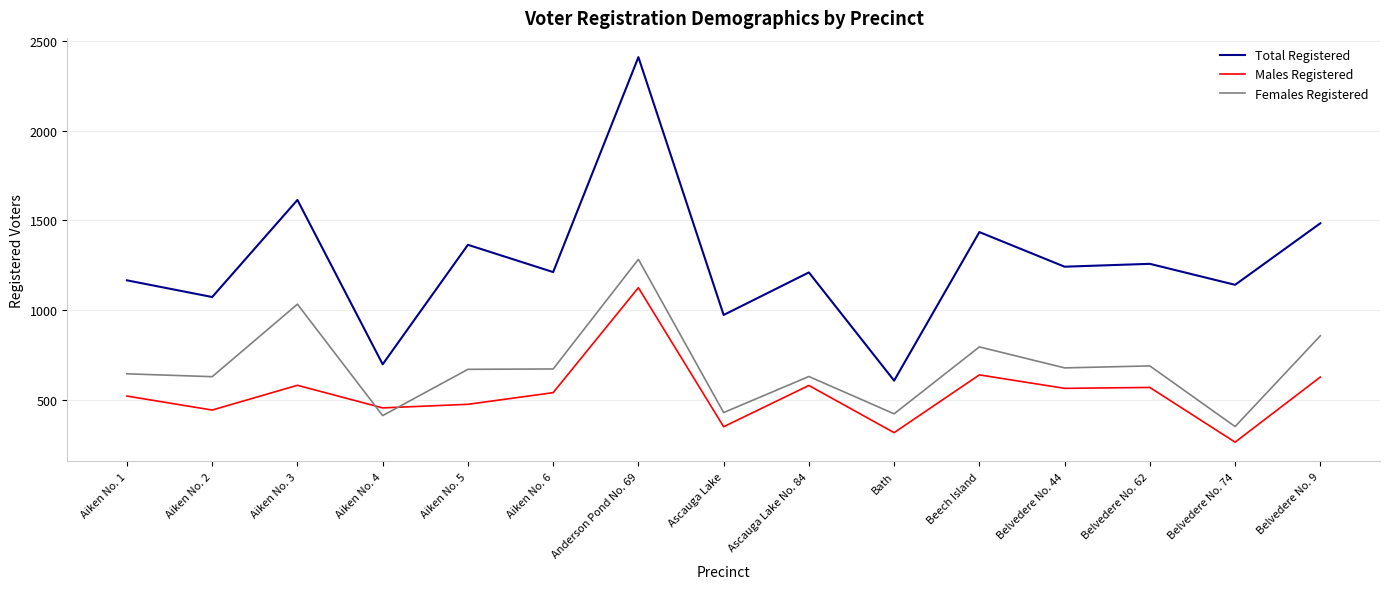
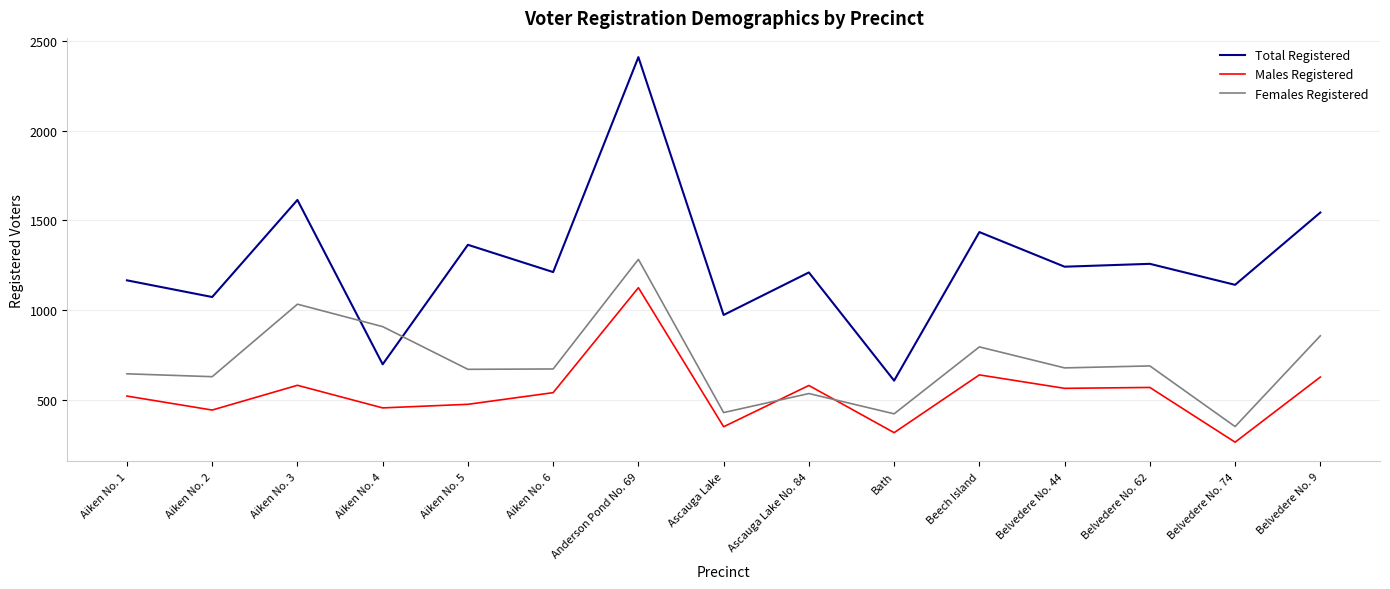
  {
    "Total Registered": {
      "Aiken No. 1": 1170,
      "Aiken No. 2": 1070,
      "Aiken No. 3": 1610,
      "Aiken No. 4": 700,
      "Aiken No. 5": 1360,
      "Aiken No. 6": 1210,
      "Anderson Pond No. 69": 2410,
      "Ascauga Lake": 970,
      "Ascauga Lake No. 84": 1210,
      "Bath": 610,
      "Beech Island": 1440,
      "Belvedere No. 44": 1240,
      "Belvedere No. 62": 1260,
      "Belvedere No. 74": 1140,
-     "Belvedere No. 9": 1480
+     "Belvedere No. 9": 1540
    },
    "Males Registered": {
      "Aiken No. 1": 520,
      "Aiken No. 2": 440,
      "Aiken No. 3": 580,
      "Aiken No. 4": 460,
      "Aiken No. 5": 480,
      "Aiken No. 6": 540,
      "Anderson Pond No. 69": 1130,
      "Ascauga Lake": 350,
      "Ascauga Lake No. 84": 580,
      "Bath": 320,
      "Beech Island": 640,
      "Belvedere No. 44": 560,
      "Belvedere No. 62": 570,
      "Belvedere No. 74": 260,
      "Belvedere No. 9": 630
    },
    "Females Registered": {
      "Aiken No. 1": 650,
      "Aiken No. 2": 630,
      "Aiken No. 3": 1030,
-     "Aiken No. 4": 410,
+     "Aiken No. 4": 910,
      "Aiken No. 5": 670,
      "Aiken No. 6": 670,
      "Anderson Pond No. 69": 1280,
      "Ascauga Lake": 430,
-     "Ascauga Lake No. 84": 630,
+     "Ascauga Lake No. 84": 540,
      "Bath": 420,
      "Beech Island": 800,
      "Belvedere No. 44": 680,
      "Belvedere No. 62": 690,
      "Belvedere No. 74": 350,
      "Belvedere No. 9": 860
    }
  }
